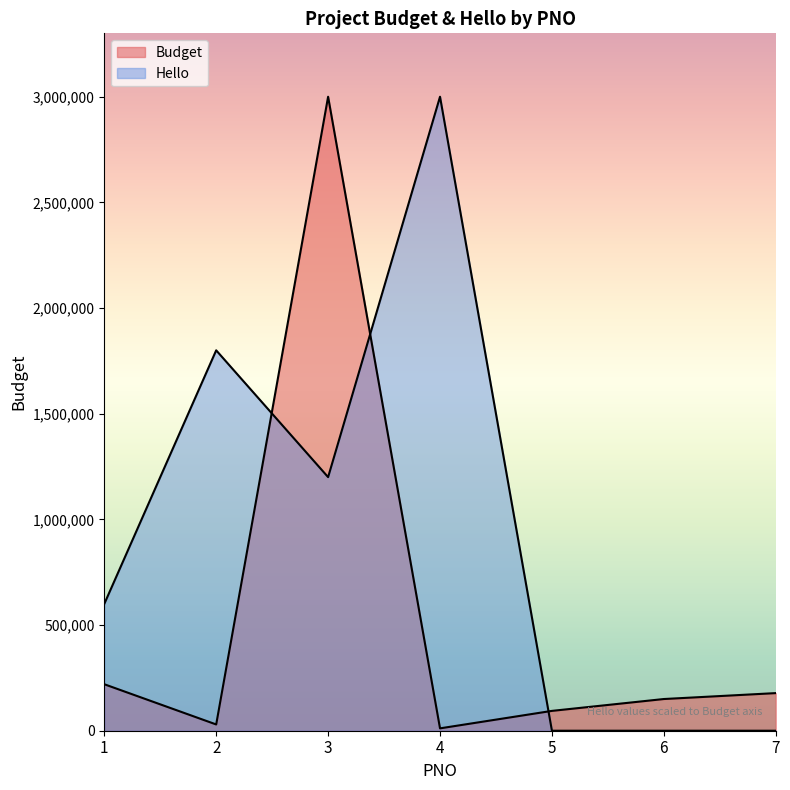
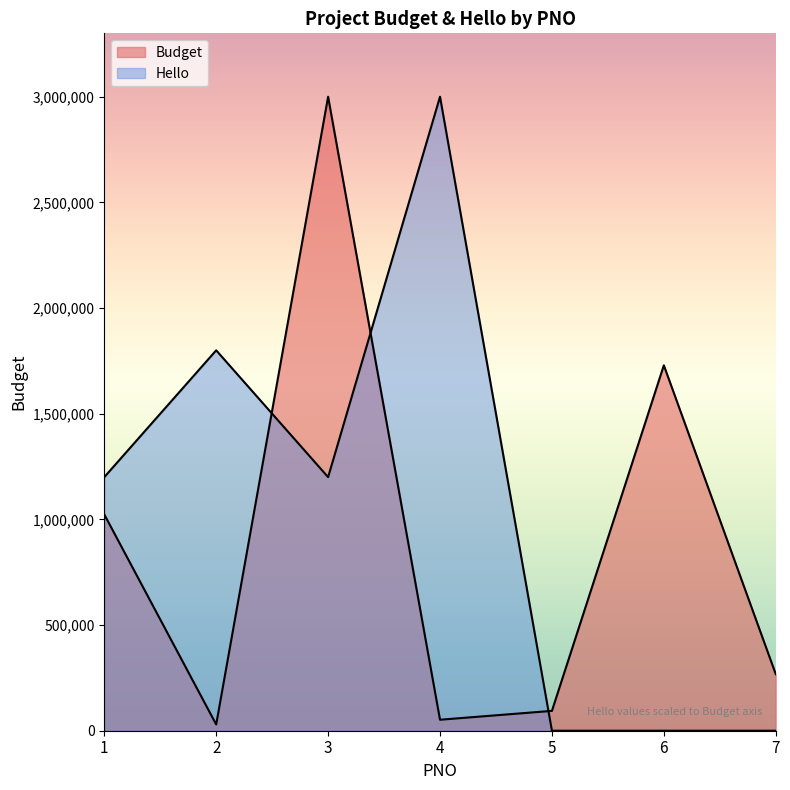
  {
    "Budget": {
-     "1": "220,000",
+     "1": "1,020,000",
      "2": "30,000",
      "3": "3,000,000",
-     "4": "10,000",
+     "4": "50,000",
      "5": "90,000",
-     "6": "150,000",
-     "7": "180,000"
+     "6": "1,730,000",
+     "7": "270,000"
    },
    "Hello": {
-     "1": "600,000",
+     "1": "1,200,000",
      "2": "1,800,000",
      "3": "1,200,000",
      "4": "3,000,000",
      "5": "0",
      "6": "0",
      "7": "0"
    }
  }
